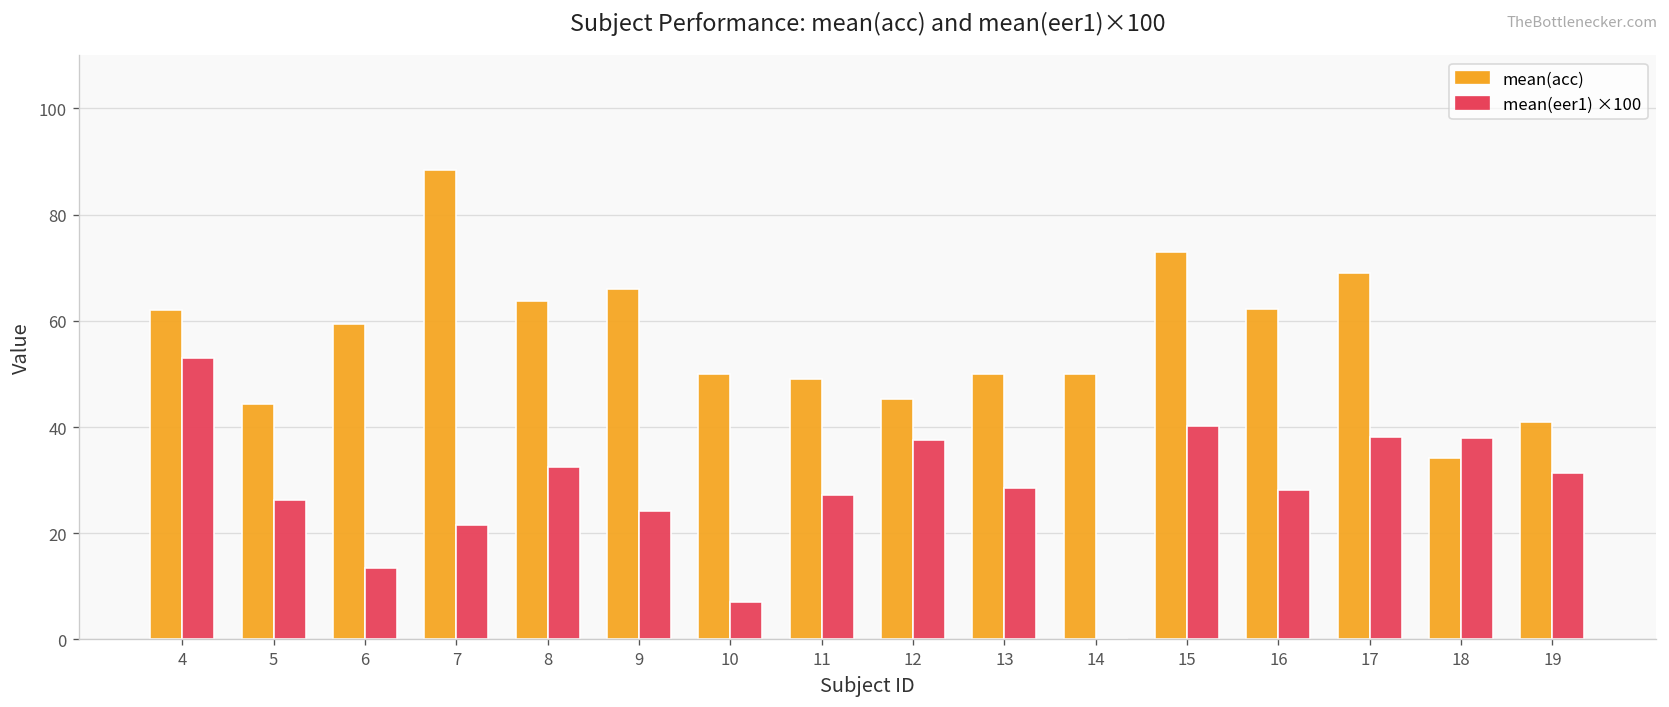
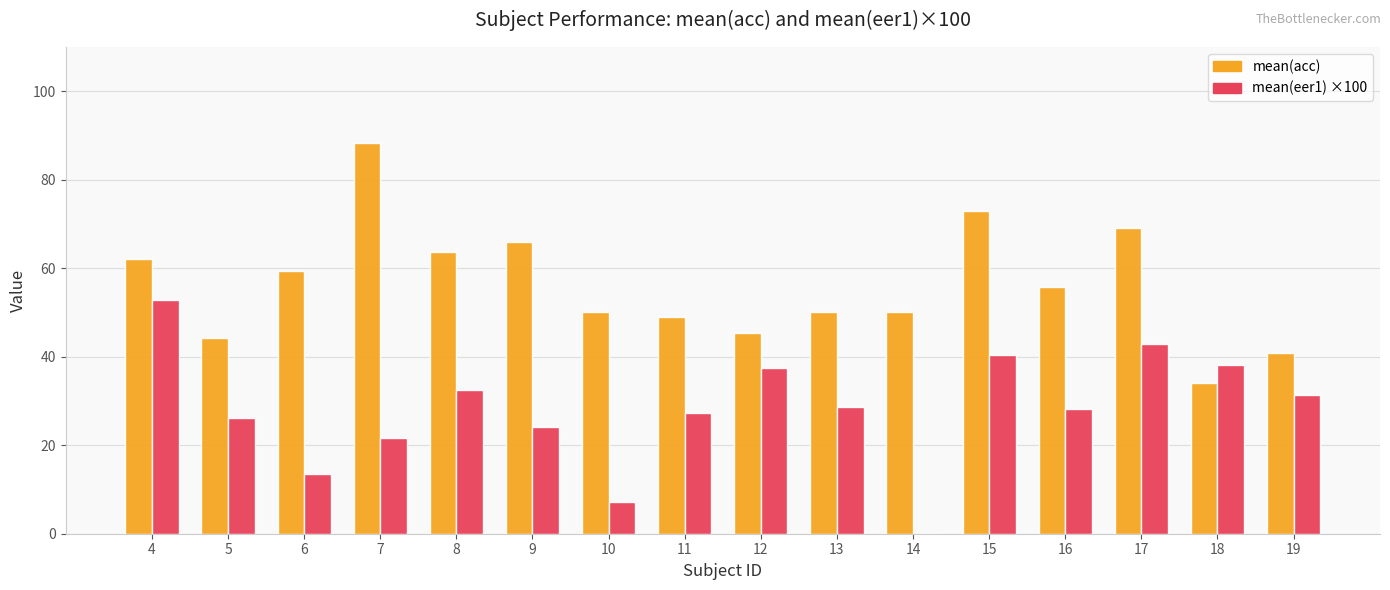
  {
    "mean(acc)": {
      "4": 62,
      "5": 44,
      "6": 59,
      "7": 88,
      "8": 64,
      "9": 66,
      "10": 50,
      "11": 49,
      "12": 45,
      "13": 50,
      "14": 50,
      "15": 73,
-     "16": 62,
+     "16": 56,
      "17": 69,
      "18": 34,
      "19": 41
    },
    "mean(eer1) ×100": {
      "4": 53,
      "5": 26,
      "6": 13,
      "7": 22,
      "8": 32,
      "9": 24,
      "10": 7,
      "11": 27,
      "12": 38,
      "13": 29,
      "14": 0,
      "15": 40,
      "16": 28,
-     "17": 38,
+     "17": 43,
      "18": 38,
      "19": 31
    }
  }
